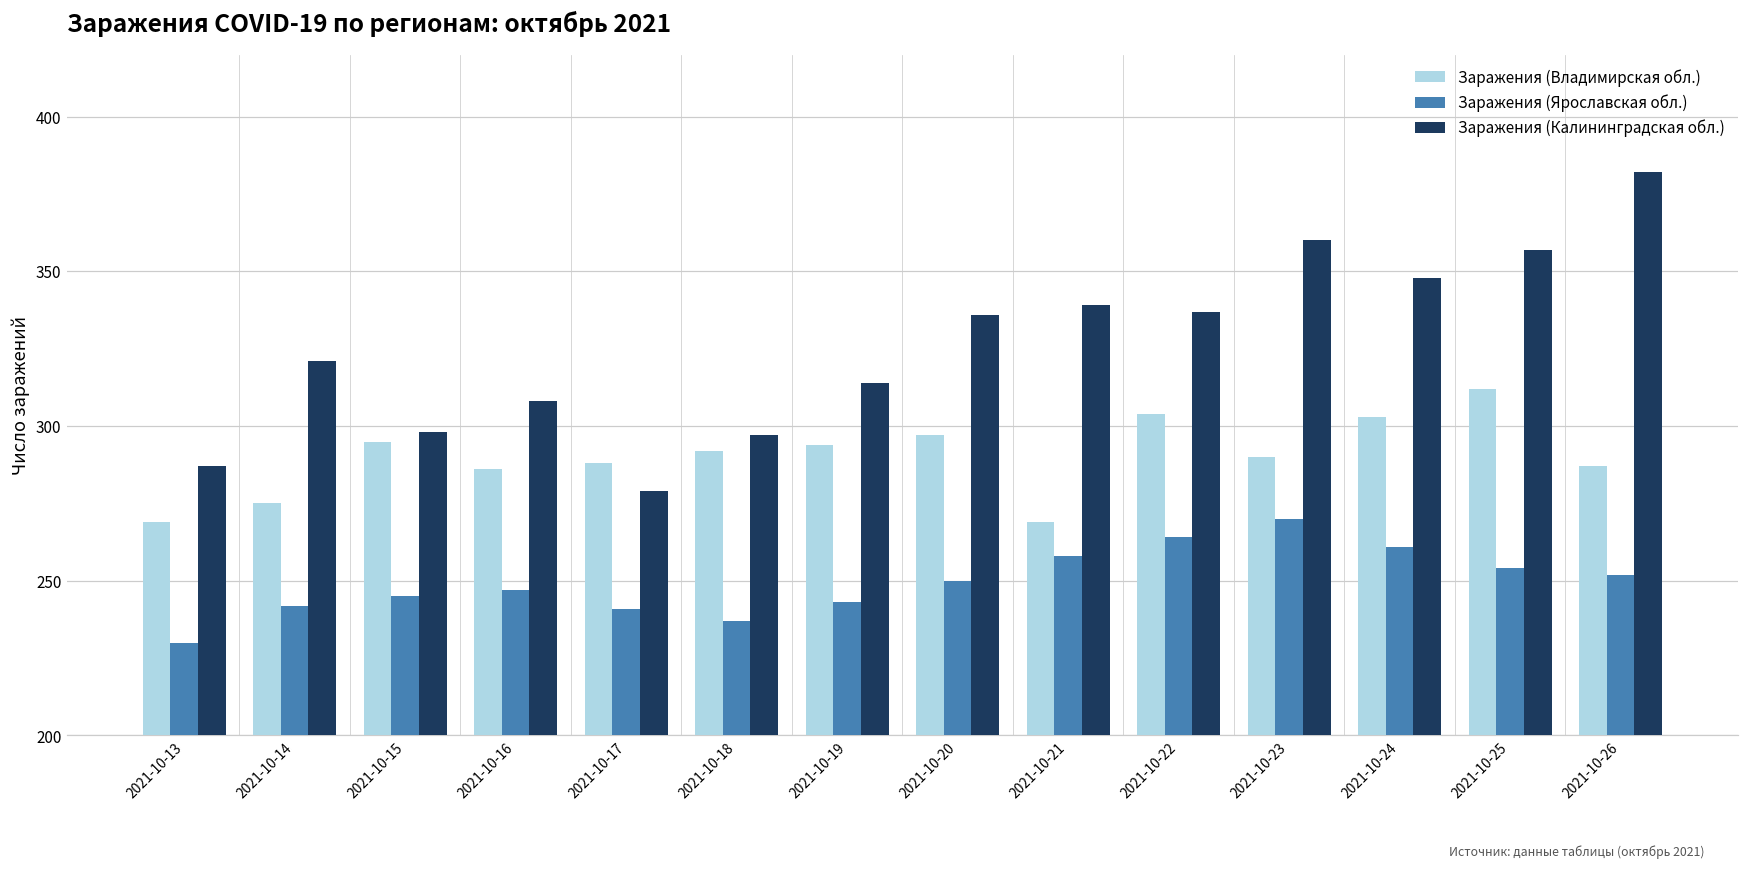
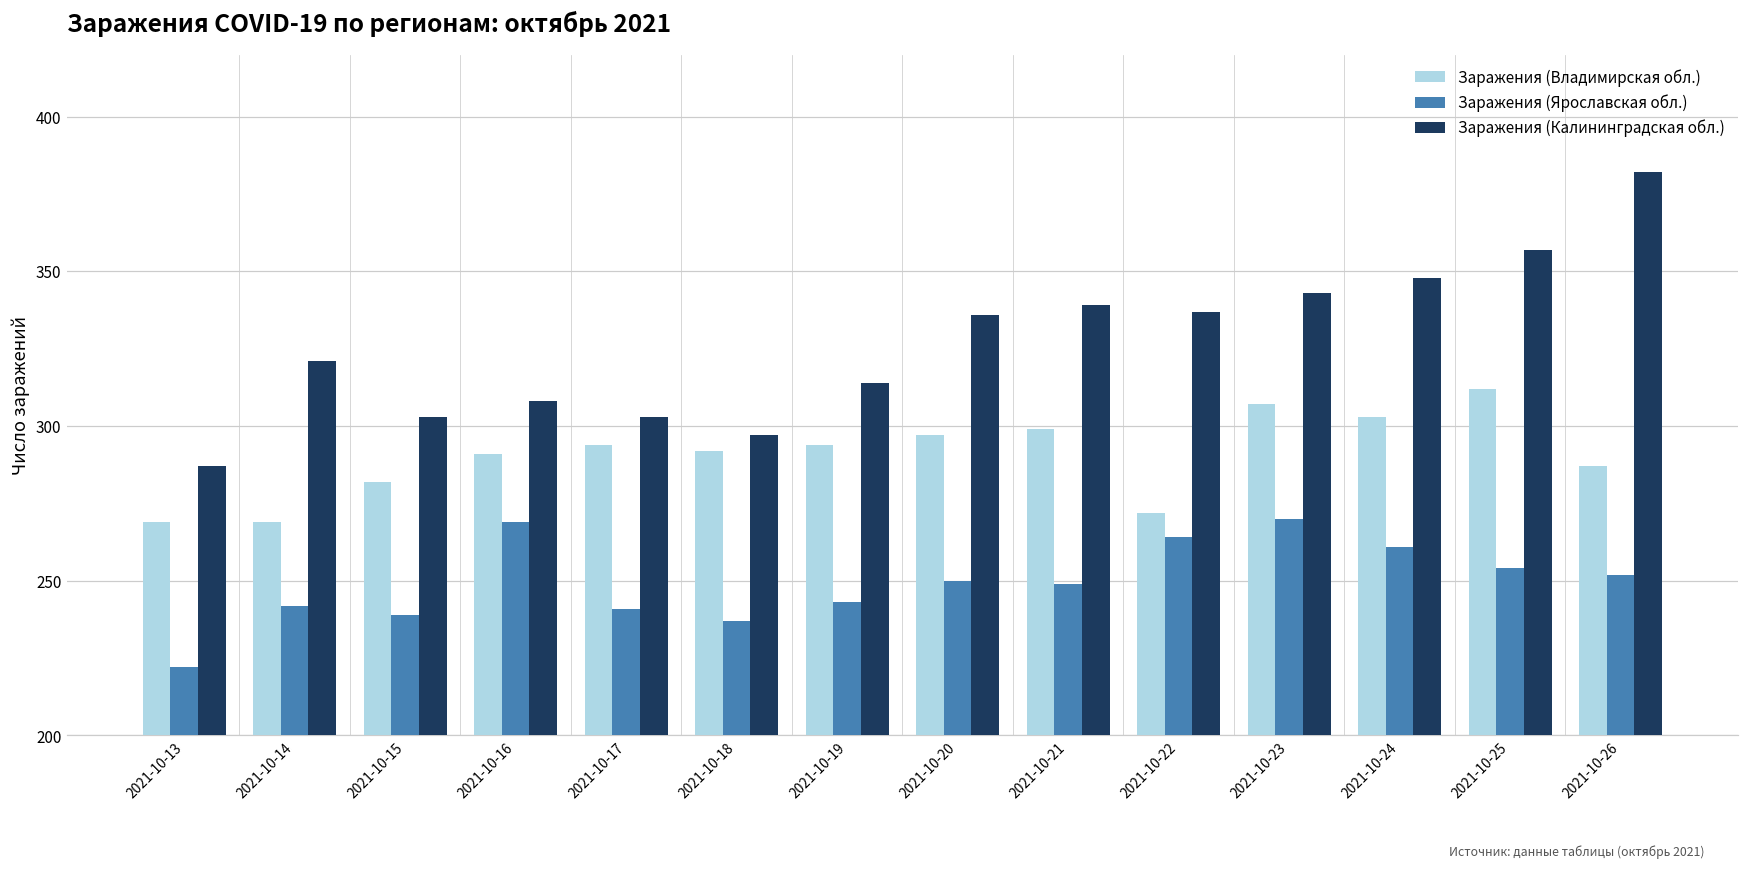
  {
    "Заражения (Владимирская обл.)": {
      "2021-10-13": 269,
-     "2021-10-14": 275,
-     "2021-10-15": 295,
-     "2021-10-16": 286,
-     "2021-10-17": 288,
+     "2021-10-14": 269,
+     "2021-10-15": 282,
+     "2021-10-16": 291,
+     "2021-10-17": 294,
      "2021-10-18": 292,
      "2021-10-19": 294,
      "2021-10-20": 297,
-     "2021-10-21": 269,
-     "2021-10-22": 304,
-     "2021-10-23": 290,
+     "2021-10-21": 299,
+     "2021-10-22": 272,
+     "2021-10-23": 307,
      "2021-10-24": 303,
      "2021-10-25": 312,
      "2021-10-26": 287
    },
    "Заражения (Ярославская обл.)": {
-     "2021-10-13": 230,
+     "2021-10-13": 222,
      "2021-10-14": 242,
-     "2021-10-15": 245,
-     "2021-10-16": 247,
+     "2021-10-15": 239,
+     "2021-10-16": 269,
      "2021-10-17": 241,
      "2021-10-18": 237,
      "2021-10-19": 243,
      "2021-10-20": 250,
-     "2021-10-21": 258,
+     "2021-10-21": 249,
      "2021-10-22": 264,
      "2021-10-23": 270,
      "2021-10-24": 261,
      "2021-10-25": 254,
      "2021-10-26": 252
    },
    "Заражения (Калининградская обл.)": {
      "2021-10-13": 287,
      "2021-10-14": 321,
-     "2021-10-15": 298,
+     "2021-10-15": 303,
      "2021-10-16": 308,
-     "2021-10-17": 279,
+     "2021-10-17": 303,
      "2021-10-18": 297,
      "2021-10-19": 314,
      "2021-10-20": 336,
      "2021-10-21": 339,
      "2021-10-22": 337,
-     "2021-10-23": 360,
+     "2021-10-23": 343,
      "2021-10-24": 348,
      "2021-10-25": 357,
      "2021-10-26": 382
    }
  }
